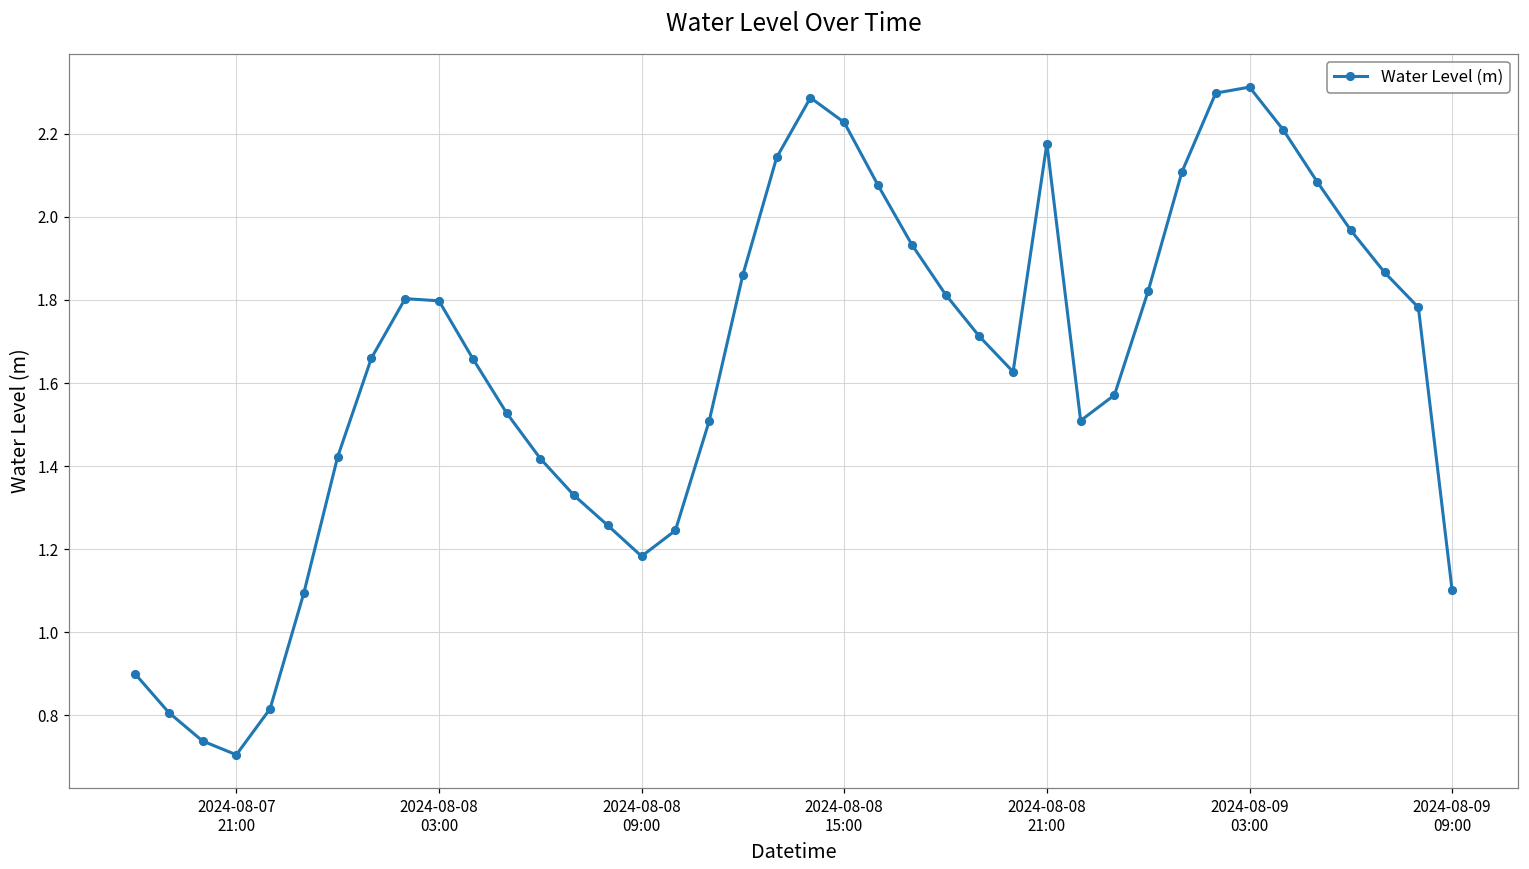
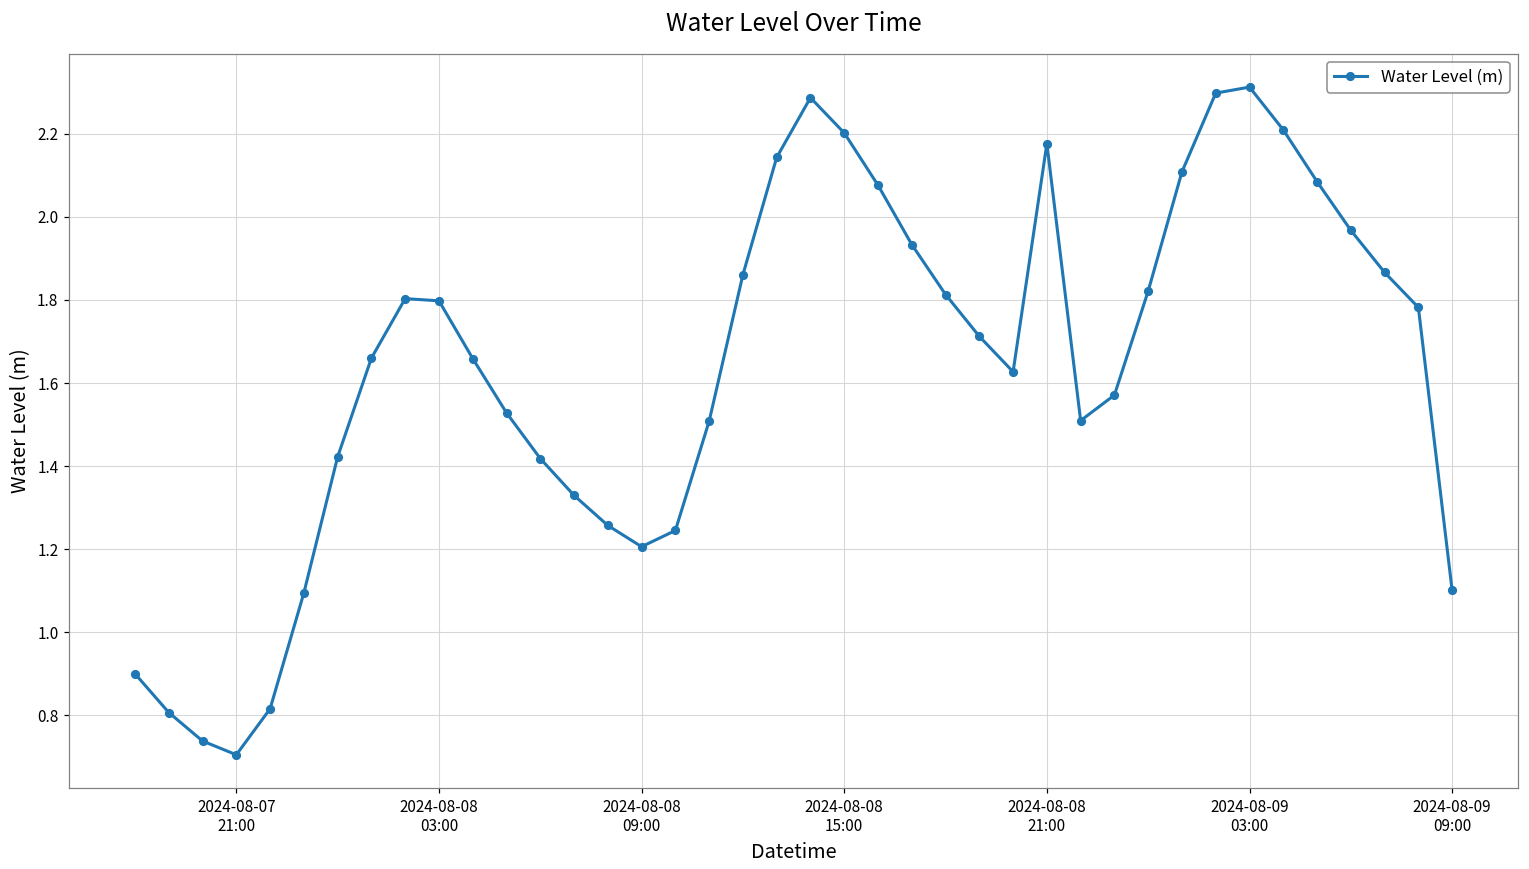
  {
    "2024-08-07 21:00": 0.71,
    "2024-08-08 03:00": 1.80,
-   "2024-08-08 09:00": 1.18,
-   "2024-08-08 15:00": 2.23,
+   "2024-08-08 09:00": 1.21,
+   "2024-08-08 15:00": 2.20,
    "2024-08-08 21:00": 2.18,
    "2024-08-09 03:00": 2.31,
    "2024-08-09 09:00": 1.10
  }
